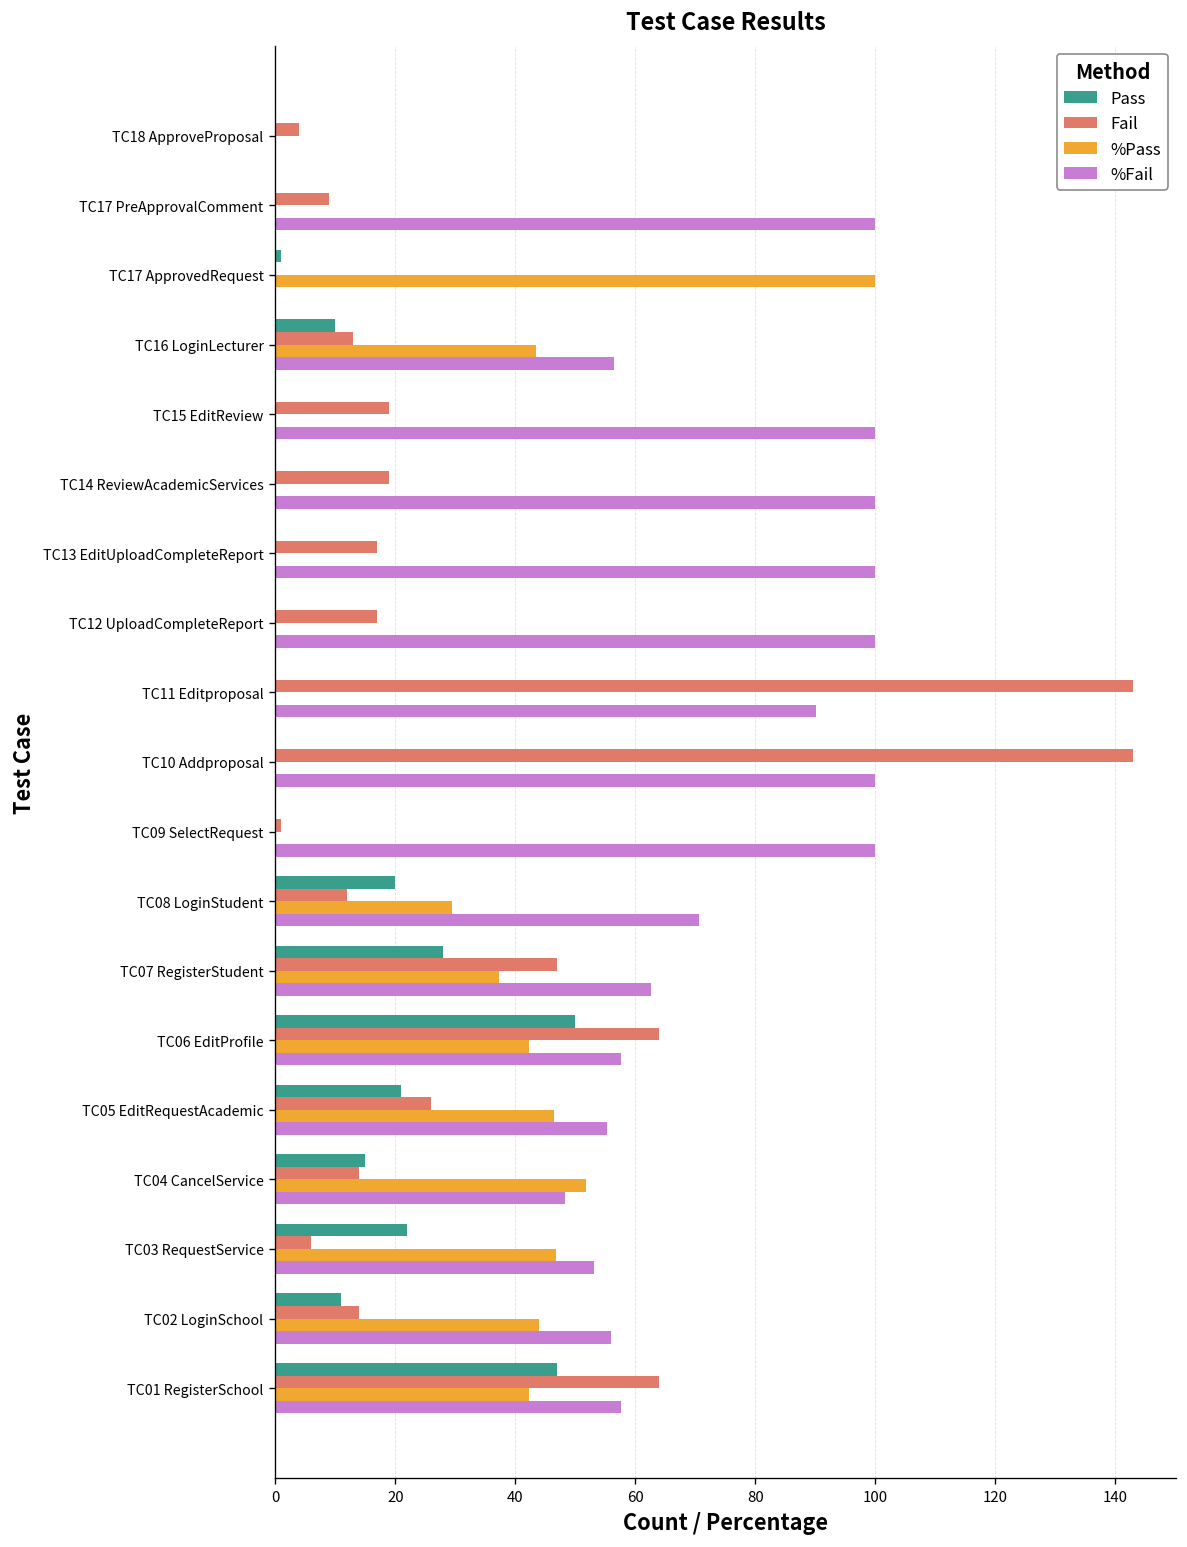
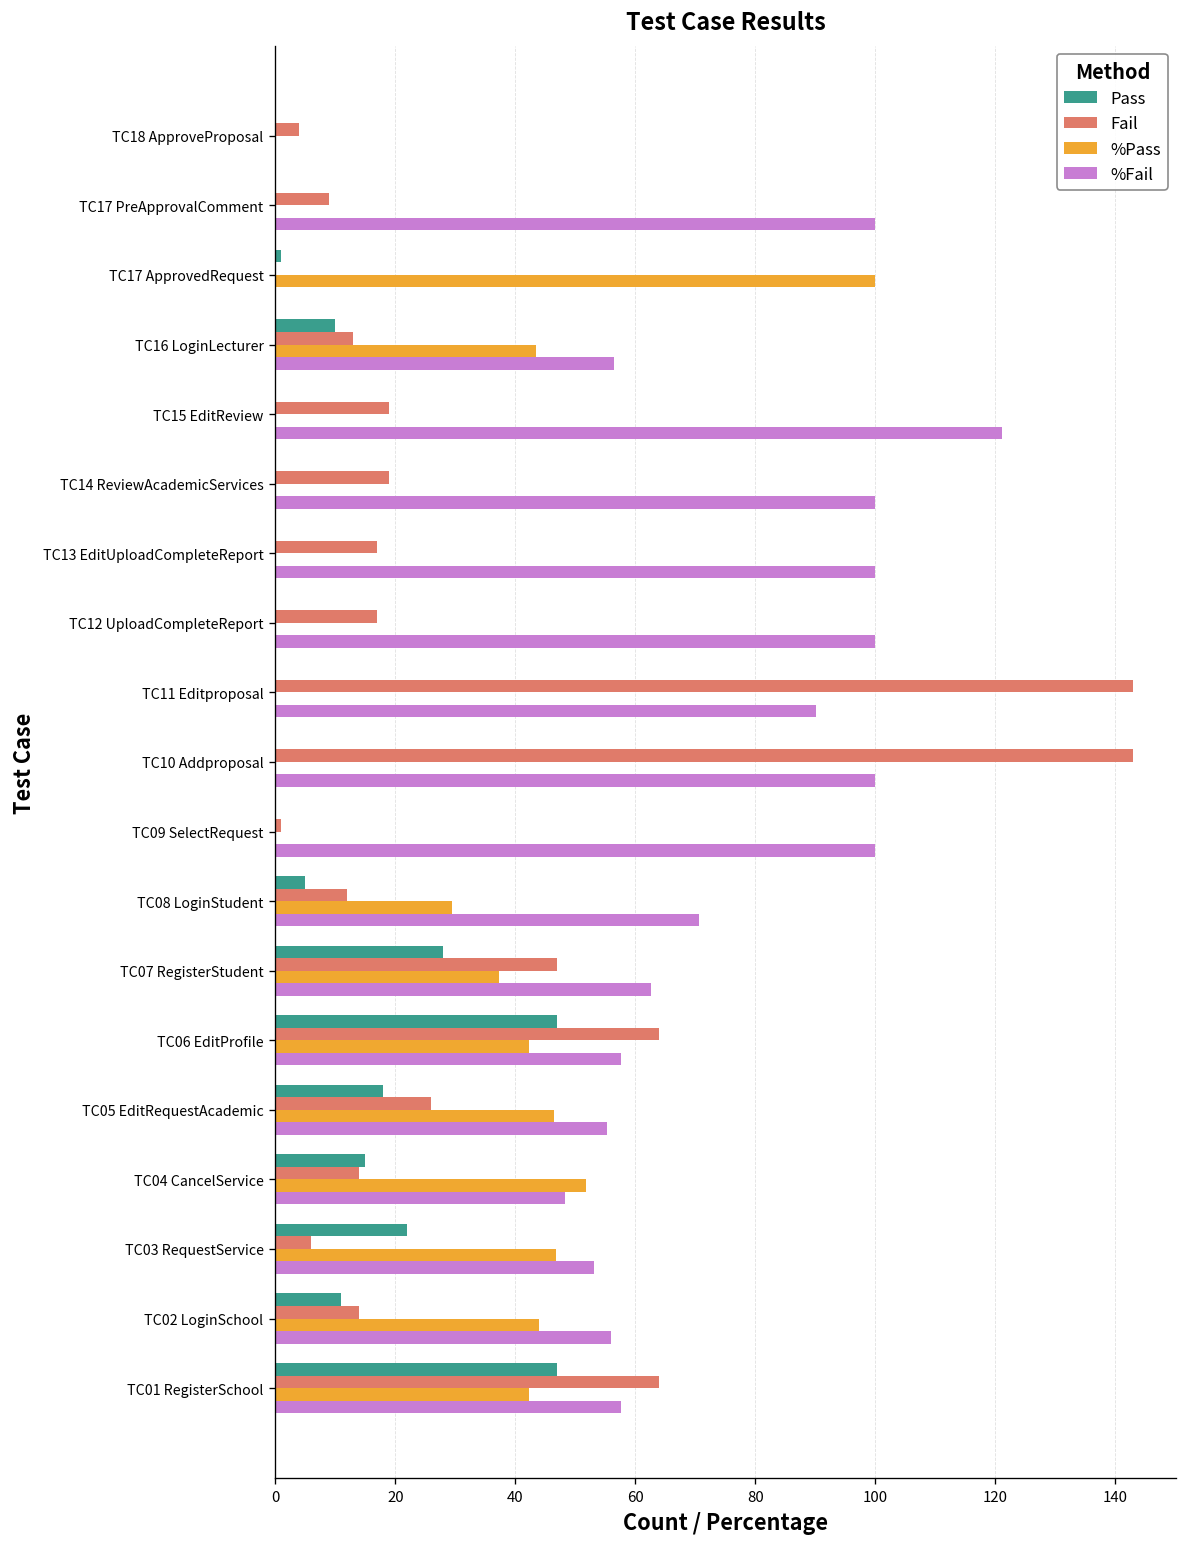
  {
    "Pass": {
      "TC18 ApproveProposal": 0,
      "TC17 PreApprovalComment": 0,
      "TC17 ApprovedRequest": 1,
      "TC16 LoginLecturer": 10,
      "TC15 EditReview": 0,
      "TC14 ReviewAcademicServices": 0,
      "TC13 EditUploadCompleteReport": 0,
      "TC12 UploadCompleteReport": 0,
      "TC11 Editproposal": 0,
      "TC10 Addproposal": 0,
      "TC09 SelectRequest": 0,
-     "TC08 LoginStudent": 20,
+     "TC08 LoginStudent": 5,
      "TC07 RegisterStudent": 28,
-     "TC06 EditProfile": 50,
-     "TC05 EditRequestAcademic": 21,
+     "TC06 EditProfile": 47,
+     "TC05 EditRequestAcademic": 18,
      "TC04 CancelService": 15,
      "TC03 RequestService": 22,
      "TC02 LoginSchool": 11,
      "TC01 RegisterSchool": 47
    },
    "Fail": {
      "TC18 ApproveProposal": 4,
      "TC17 PreApprovalComment": 9,
      "TC17 ApprovedRequest": 0,
      "TC16 LoginLecturer": 13,
      "TC15 EditReview": 19,
      "TC14 ReviewAcademicServices": 19,
      "TC13 EditUploadCompleteReport": 17,
      "TC12 UploadCompleteReport": 17,
      "TC11 Editproposal": 143,
      "TC10 Addproposal": 143,
      "TC09 SelectRequest": 1,
      "TC08 LoginStudent": 12,
      "TC07 RegisterStudent": 47,
      "TC06 EditProfile": 64,
      "TC05 EditRequestAcademic": 26,
      "TC04 CancelService": 14,
      "TC03 RequestService": 6,
      "TC02 LoginSchool": 14,
      "TC01 RegisterSchool": 64
    },
    "%Pass": {
      "TC18 ApproveProposal": 0,
      "TC17 PreApprovalComment": 0,
      "TC17 ApprovedRequest": 100,
      "TC16 LoginLecturer": 43,
      "TC15 EditReview": 0,
      "TC14 ReviewAcademicServices": 0,
      "TC13 EditUploadCompleteReport": 0,
      "TC12 UploadCompleteReport": 0,
      "TC11 Editproposal": 0,
      "TC10 Addproposal": 0,
      "TC09 SelectRequest": 0,
      "TC08 LoginStudent": 29,
      "TC07 RegisterStudent": 37,
      "TC06 EditProfile": 42,
      "TC05 EditRequestAcademic": 46,
      "TC04 CancelService": 52,
      "TC03 RequestService": 47,
      "TC02 LoginSchool": 44,
      "TC01 RegisterSchool": 42
    },
    "%Fail": {
      "TC18 ApproveProposal": 0,
      "TC17 PreApprovalComment": 100,
      "TC17 ApprovedRequest": 0,
      "TC16 LoginLecturer": 57,
-     "TC15 EditReview": 100,
+     "TC15 EditReview": 121,
      "TC14 ReviewAcademicServices": 100,
      "TC13 EditUploadCompleteReport": 100,
      "TC12 UploadCompleteReport": 100,
      "TC11 Editproposal": 90,
      "TC10 Addproposal": 100,
      "TC09 SelectRequest": 100,
      "TC08 LoginStudent": 71,
      "TC07 RegisterStudent": 63,
      "TC06 EditProfile": 58,
      "TC05 EditRequestAcademic": 55,
      "TC04 CancelService": 48,
      "TC03 RequestService": 53,
      "TC02 LoginSchool": 56,
      "TC01 RegisterSchool": 58
    }
  }
